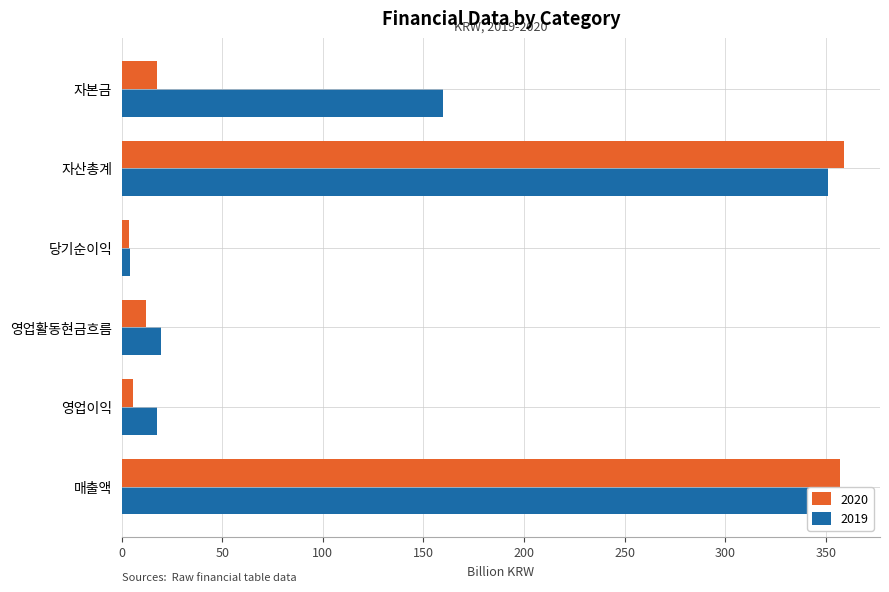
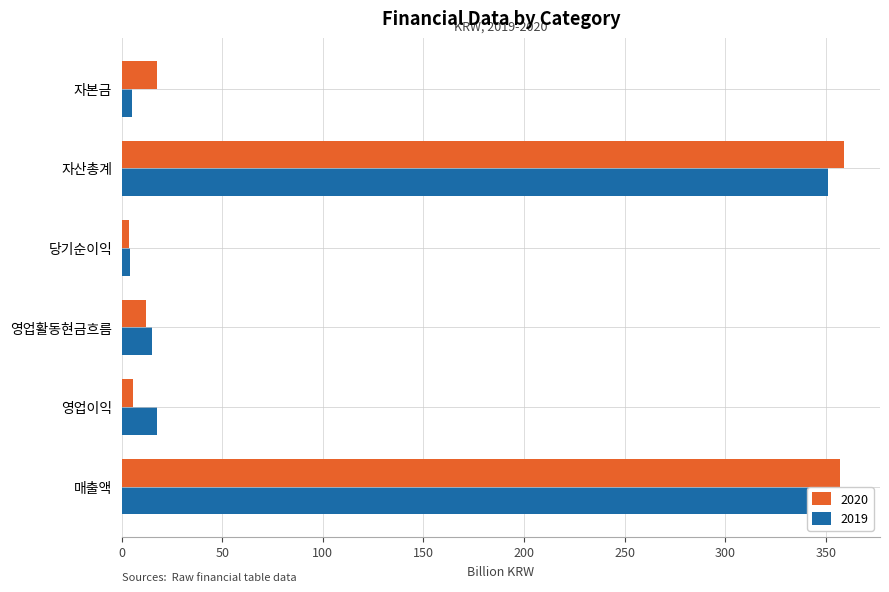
  {
    "2020": {
      "자본금": 18,
      "자산총계": 359,
      "당기순이익": 3,
      "영업활동현금흐름": 12,
      "영업이익": 6,
      "매출액": 357
    },
    "2019": {
-     "자본금": 159,
+     "자본금": 5,
      "자산총계": 351,
      "당기순이익": 4,
-     "영업활동현금흐름": 19,
+     "영업활동현금흐름": 15,
      "영업이익": 18
    }
  }
